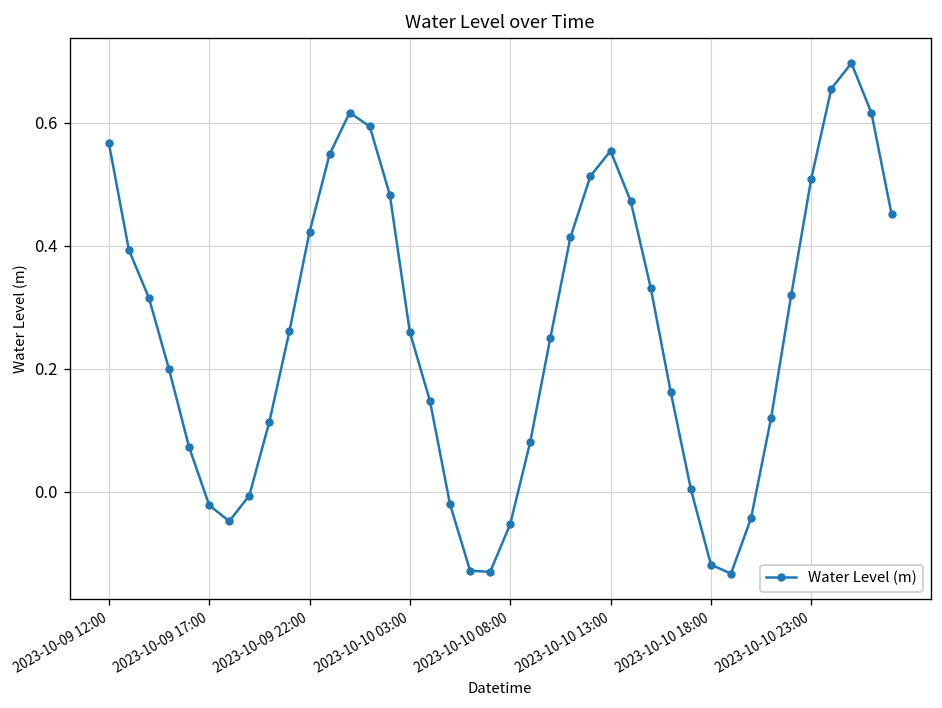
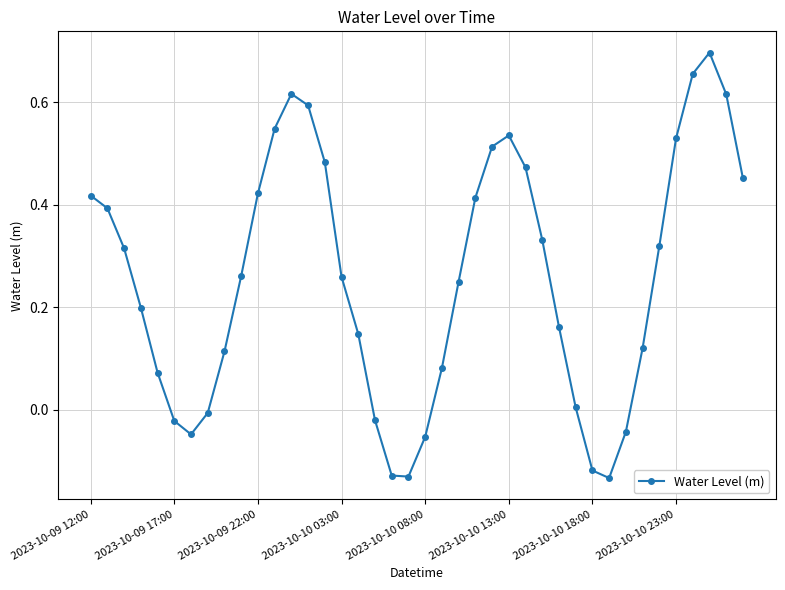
  {
-   "2023-10-09 12:00": 0.57,
+   "2023-10-09 12:00": 0.42,
    "2023-10-09 17:00": -0.02,
    "2023-10-09 22:00": 0.42,
    "2023-10-10 03:00": 0.26,
    "2023-10-10 08:00": -0.05,
-   "2023-10-10 13:00": 0.55,
+   "2023-10-10 13:00": 0.54,
    "2023-10-10 18:00": -0.12,
-   "2023-10-10 23:00": 0.51
+   "2023-10-10 23:00": 0.53
  }
